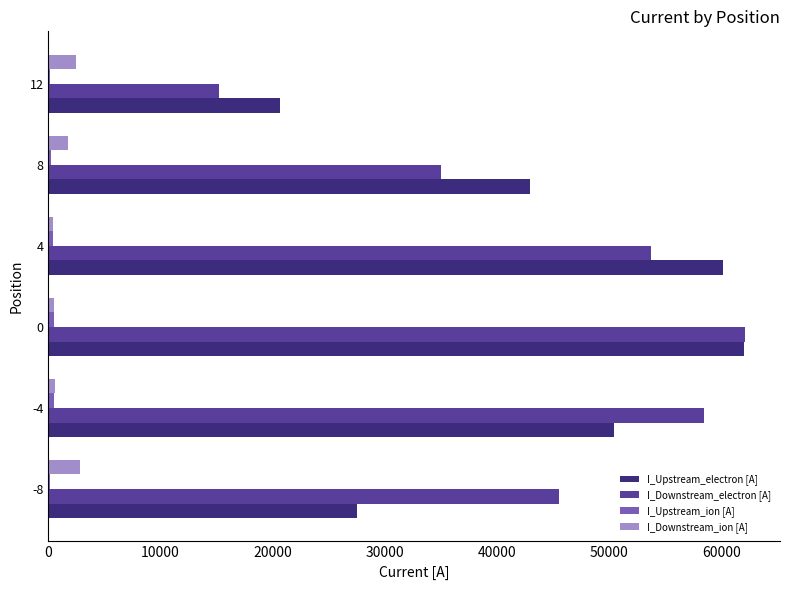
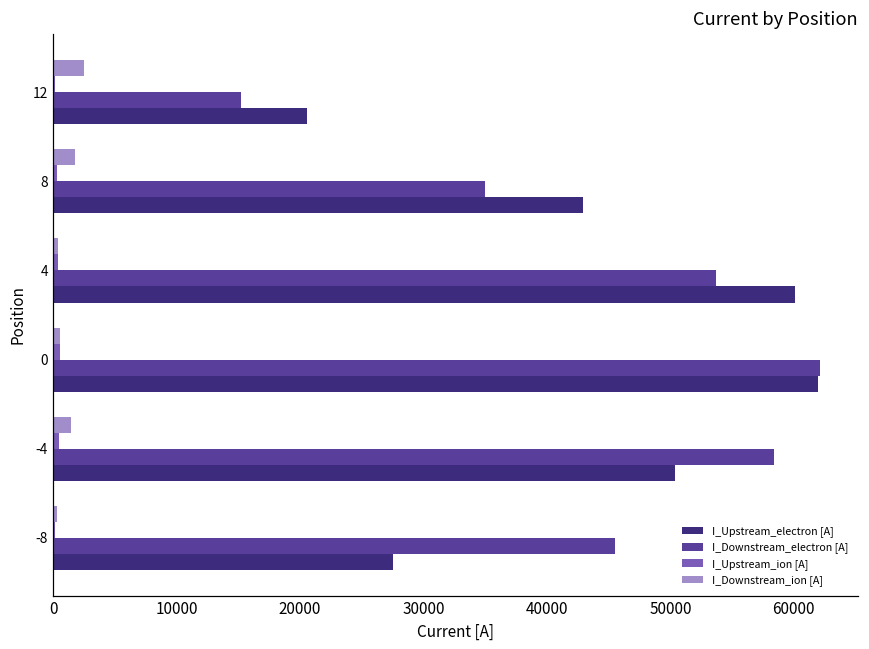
  {
    "I_Downstream_ion [A]": {
      "12": 2500,
      "8": 1700,
      "4": 400,
      "0": 500,
-     "-4": 600,
-     "-8": 2800
+     "-4": 1400,
+     "-8": 300
    }
  }
